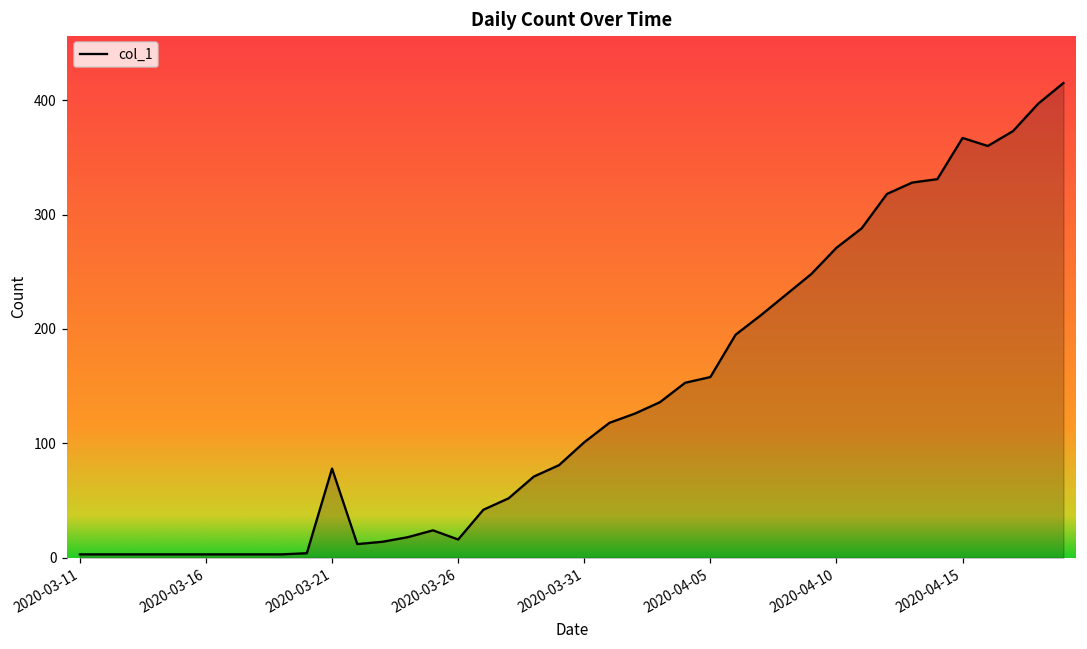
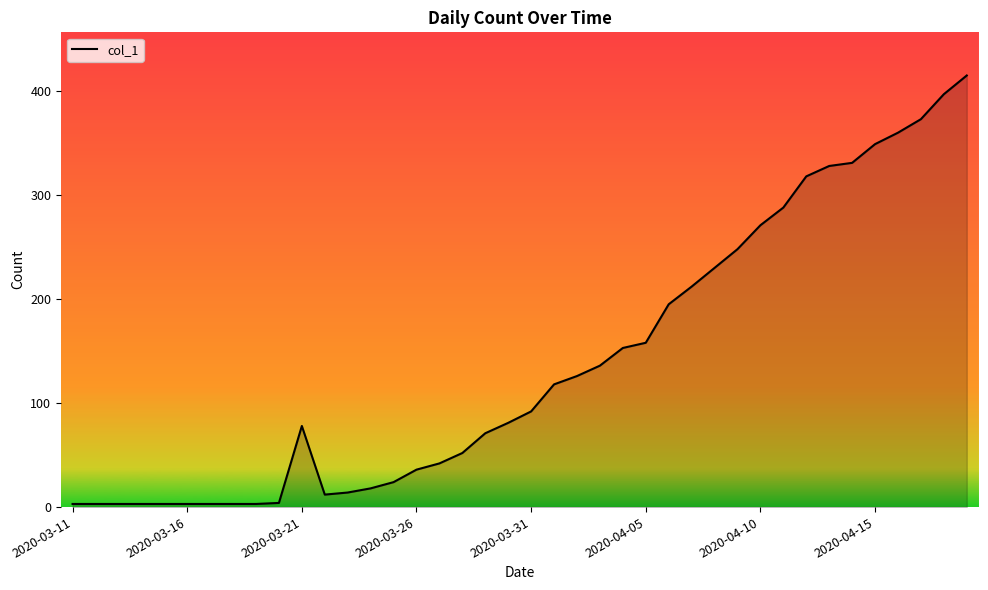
  {
    "2020-03-11": 3,
    "2020-03-16": 3,
    "2020-03-21": 78,
-   "2020-03-26": 16,
-   "2020-03-31": 101,
+   "2020-03-26": 36,
+   "2020-03-31": 92,
    "2020-04-05": 158,
    "2020-04-10": 271,
-   "2020-04-15": 367
+   "2020-04-15": 349
  }
